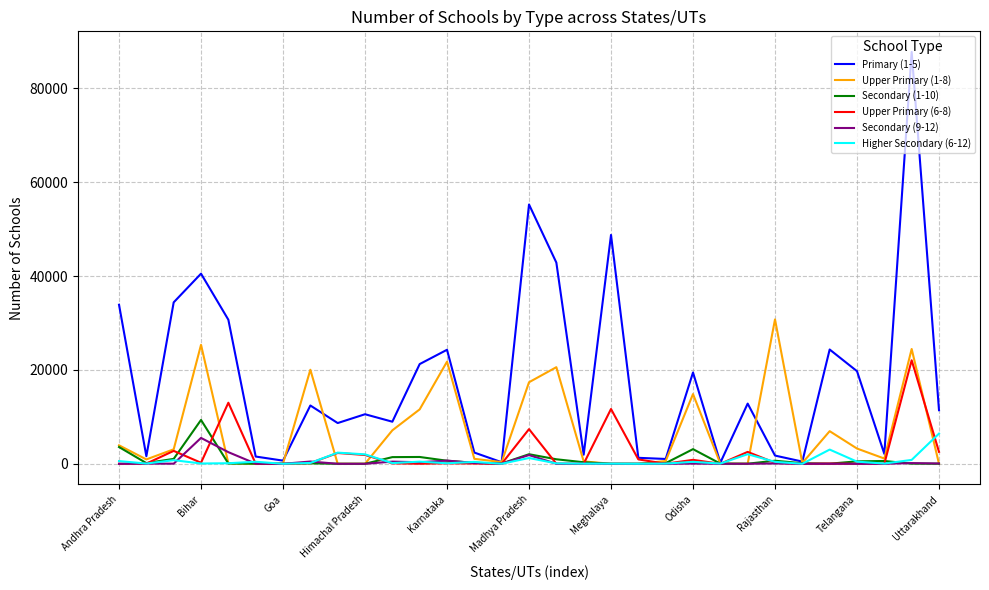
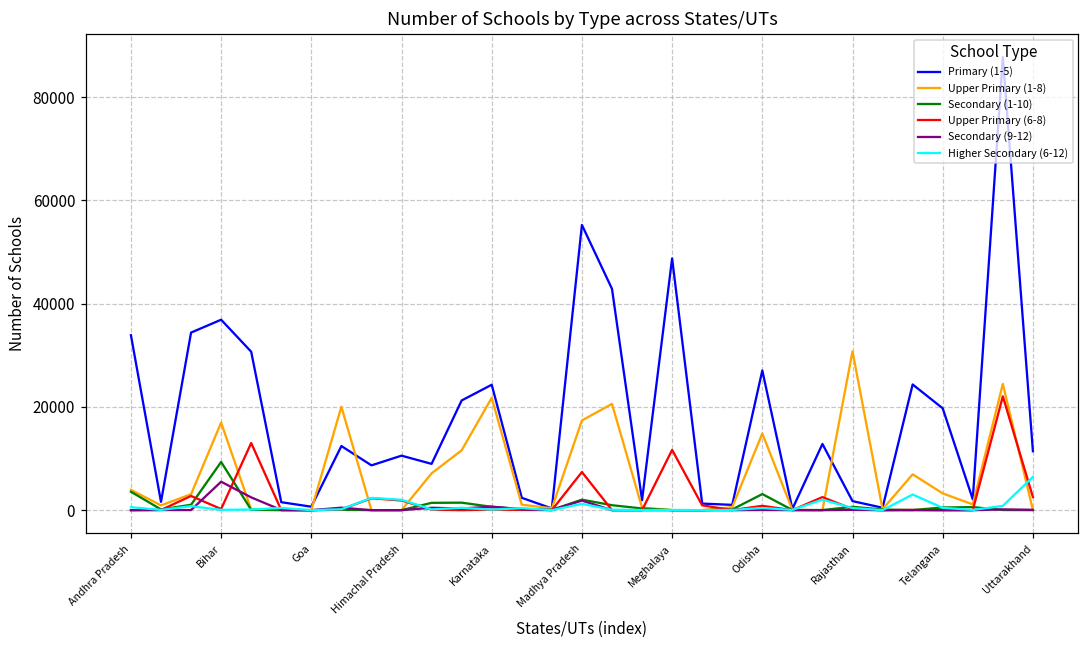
  {
    "Primary (1-5)": {
      "Andhra Pradesh": 34000,
-     "Bihar": 41000,
+     "Bihar": 37000,
      "Goa": 1000,
      "Himachal Pradesh": 11000,
      "Karnataka": 24000,
      "Madhya Pradesh": 55000,
      "Meghalaya": 49000,
-     "Odisha": 19000,
+     "Odisha": 27000,
      "Rajasthan": 2000,
      "Telangana": 20000,
      "Uttarakhand": 11000
    },
    "Upper Primary (1-8)": {
-     "Bihar": 25000,
+     "Bihar": 17000,
      "Karnataka": 22000,
      "Madhya Pradesh": 17000,
      "Odisha": 15000,
      "Rajasthan": 31000,
      "Telangana": 3000
    },
    "Secondary (1-10)": {
      "Bihar": 9000,
      "Odisha": 3000
    },
    "Upper Primary (6-8)": {
      "Madhya Pradesh": 7000,
      "Meghalaya": 12000,
      "Uttarakhand": 3000
    },
    "Secondary (9-12)": {
      "Bihar": 6000
    },
    "Higher Secondary (6-12)": {
      "Andhra Pradesh": 1000,
      "Madhya Pradesh": 1000,
      "Uttarakhand": 6000
    }
  }
